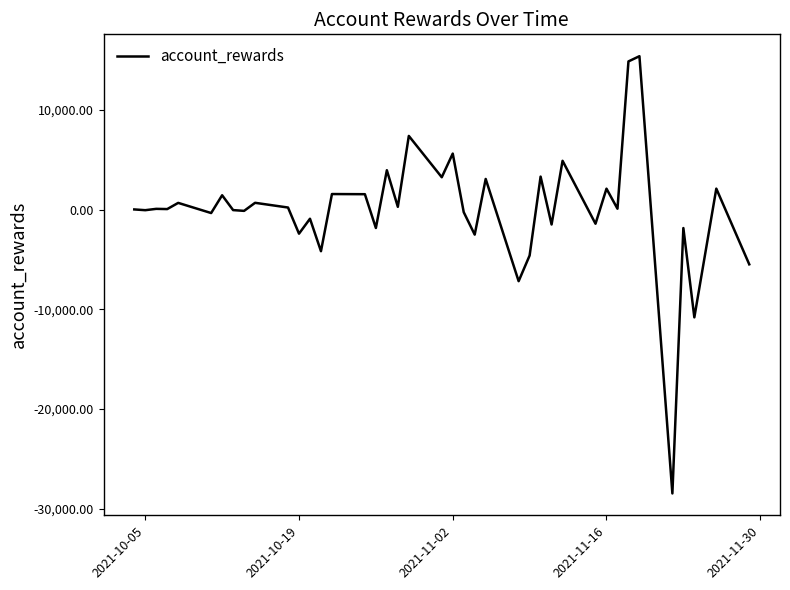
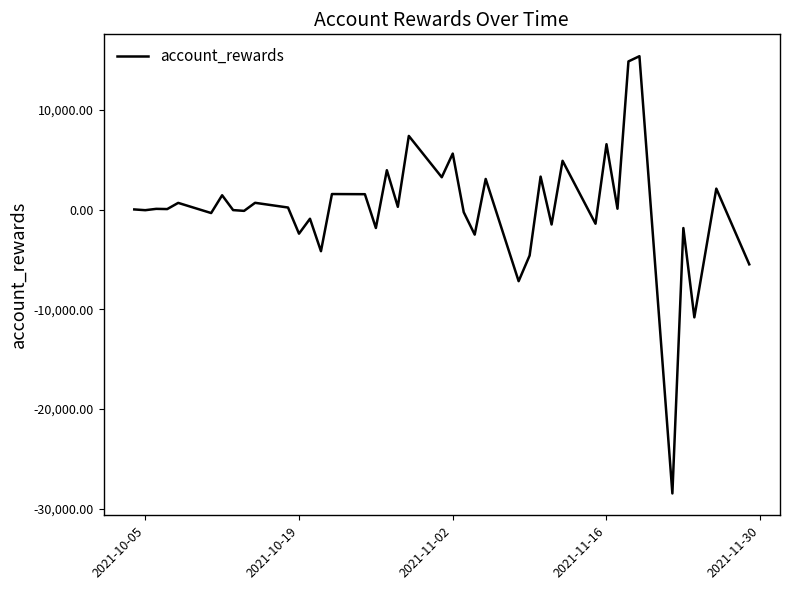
  {
    "2021-10-05": "0",
    "2021-10-19": "-2,000",
    "2021-11-02": "6,000",
-   "2021-11-16": "2,000"
+   "2021-11-16": "7,000"
  }
